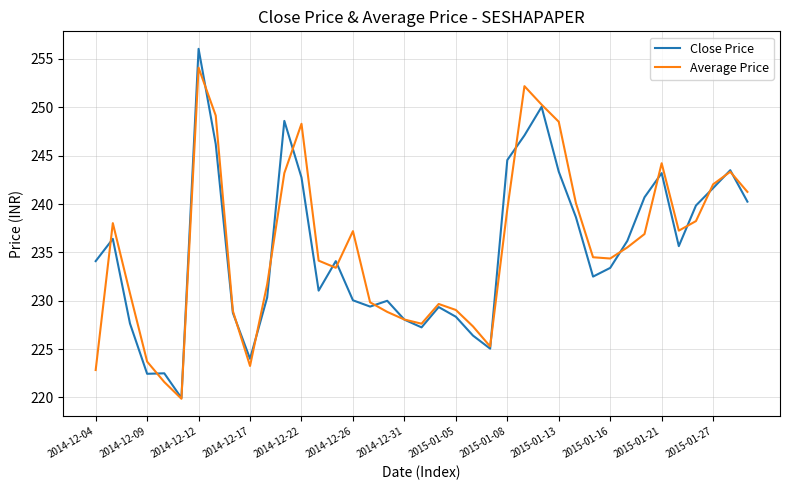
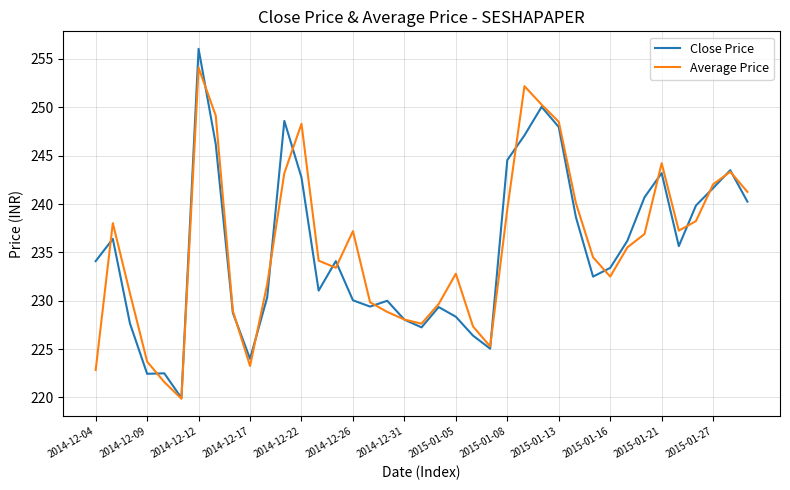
  {
    "Close Price": {
      "2014-12-04": 234,
      "2014-12-09": 222,
      "2014-12-12": 256,
      "2014-12-17": 224,
      "2014-12-22": 243,
      "2014-12-26": 230,
      "2015-01-05": 228,
      "2015-01-08": 245,
-     "2015-01-13": 243,
+     "2015-01-13": 248,
      "2015-01-16": 233,
      "2015-01-21": 243,
      "2015-01-27": 242
    },
    "Average Price": {
      "2014-12-04": 223,
      "2014-12-09": 224,
      "2014-12-12": 254,
      "2014-12-17": 223,
      "2014-12-22": 248,
      "2014-12-26": 237,
-     "2015-01-05": 229,
+     "2015-01-05": 233,
      "2015-01-08": 239,
      "2015-01-13": 249,
-     "2015-01-16": 234,
+     "2015-01-16": 233,
      "2015-01-21": 244,
      "2015-01-27": 242
    }
  }
